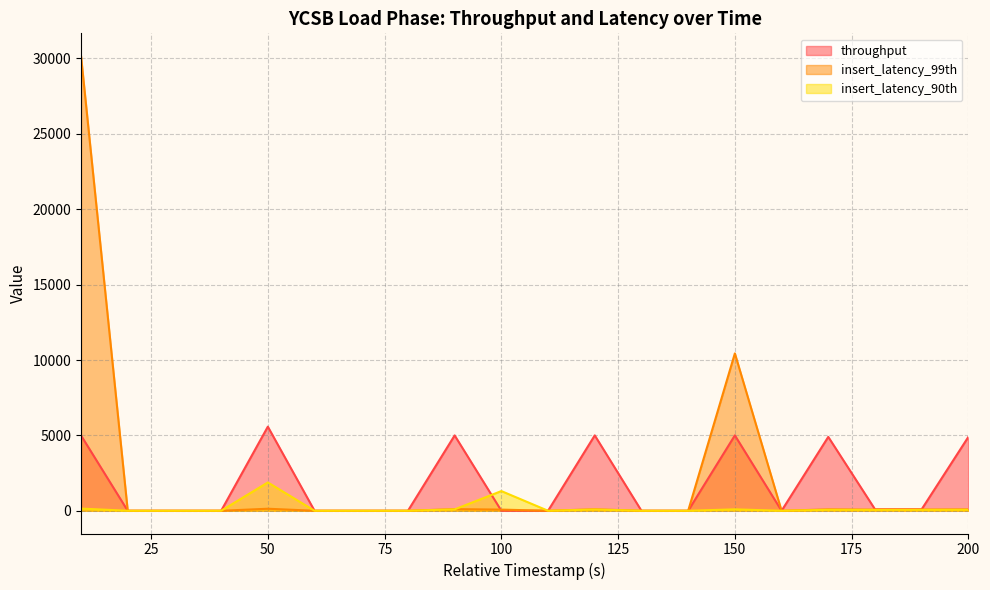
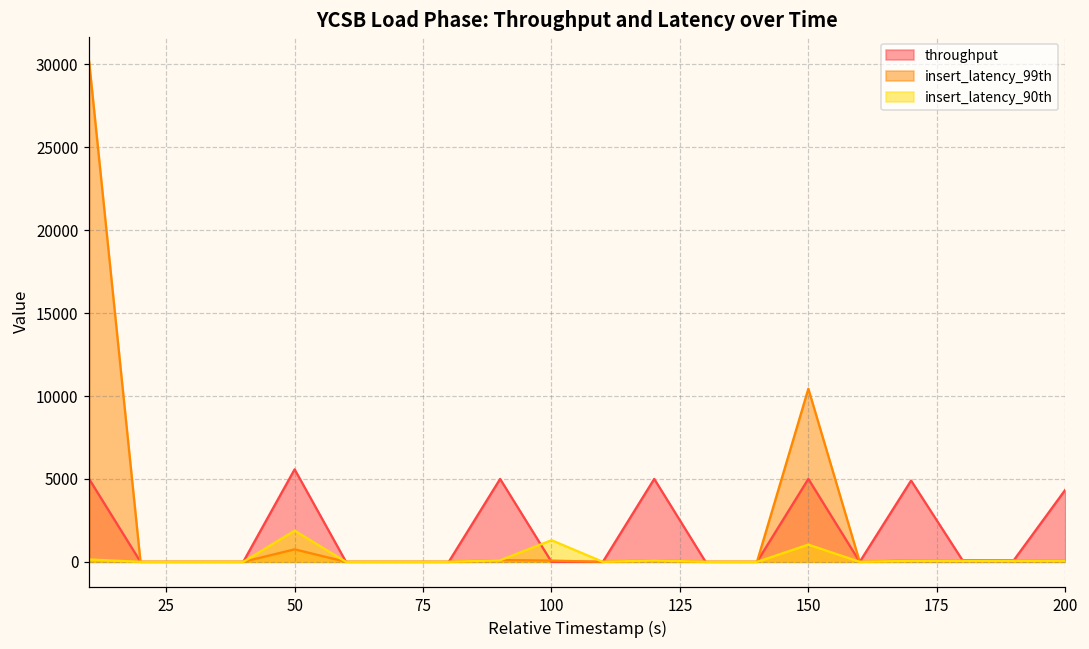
  {
    "throughput": {
      "50": 5600,
      "150": 5000,
-     "200": 4900
+     "200": 4300
    },
    "insert_latency_99th": {
-     "50": 100,
+     "50": 800,
      "150": 10400
    },
    "insert_latency_90th": {
      "50": 1900,
      "100": 1300,
-     "150": 100
+     "150": 1000
    }
  }
